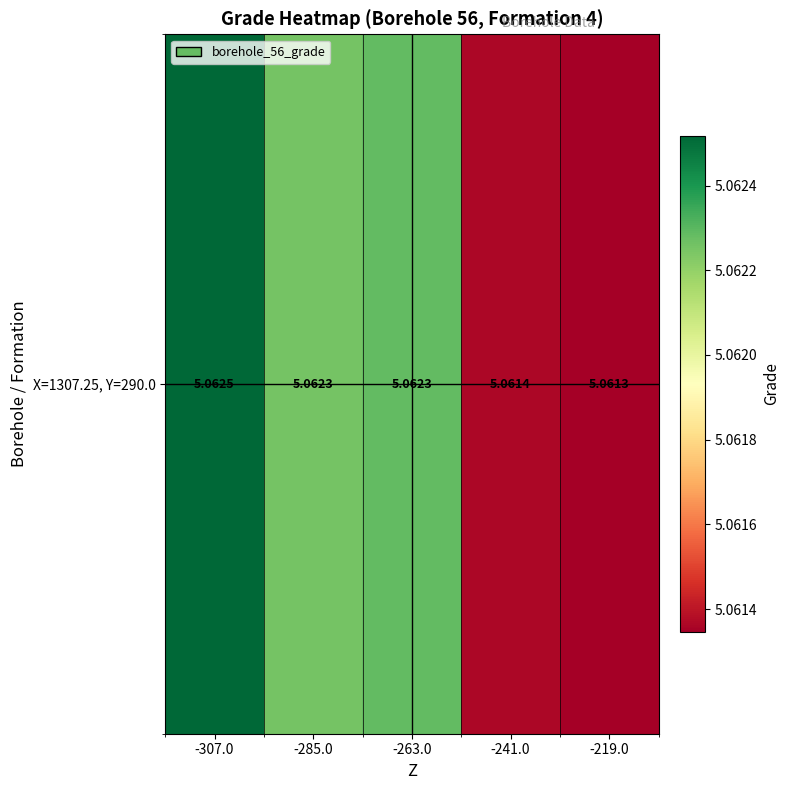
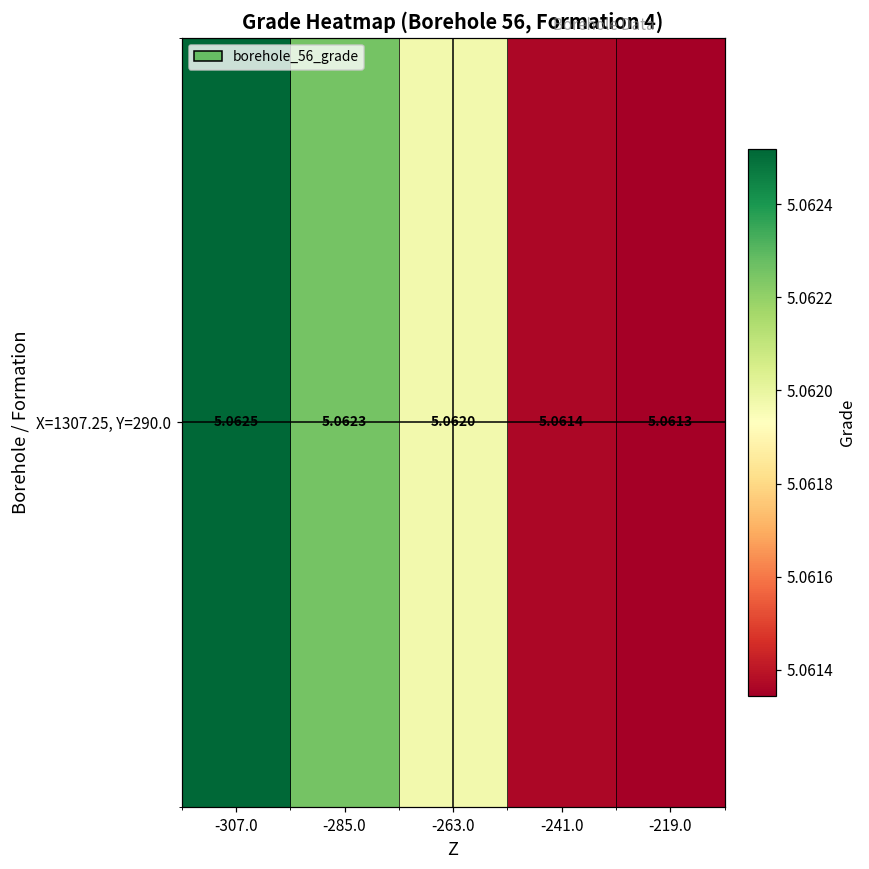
  {
    "X=1307.25, Y=290.0": {
      "-307.0": 5.0625,
      "-285.0": 5.0623,
-     "-263.0": 5.0623,
+     "-263.0": 5.0620,
      "-241.0": 5.0614,
      "-219.0": 5.0613
    }
  }
